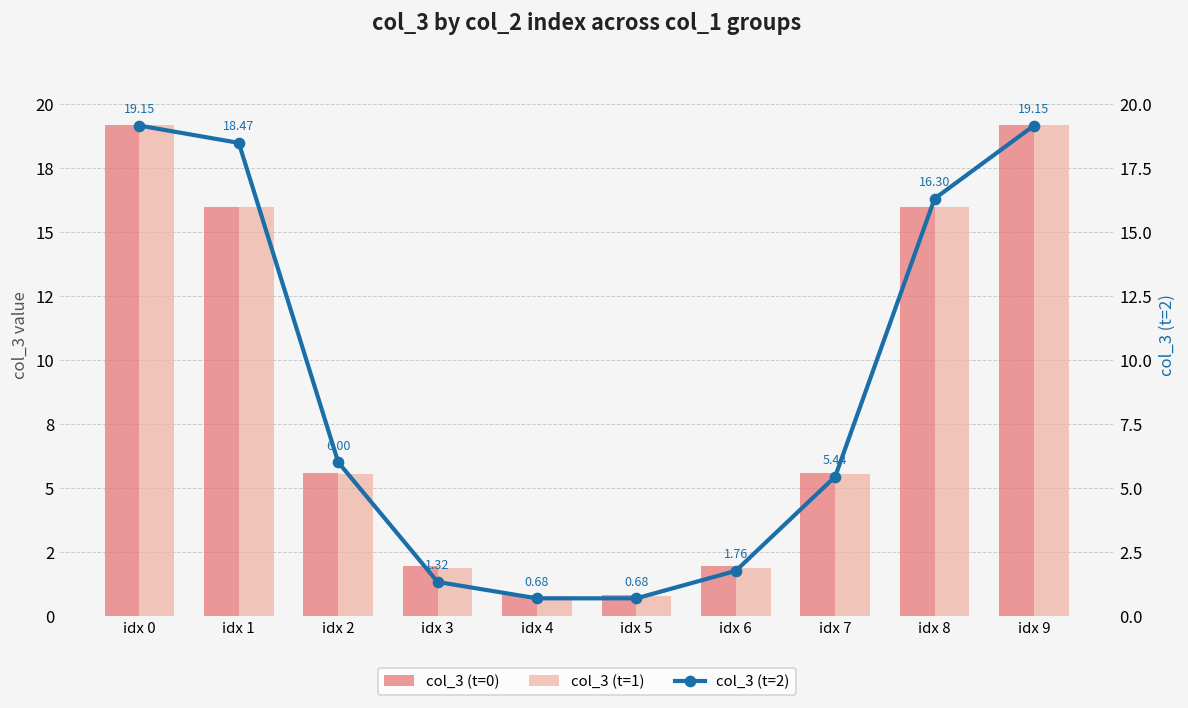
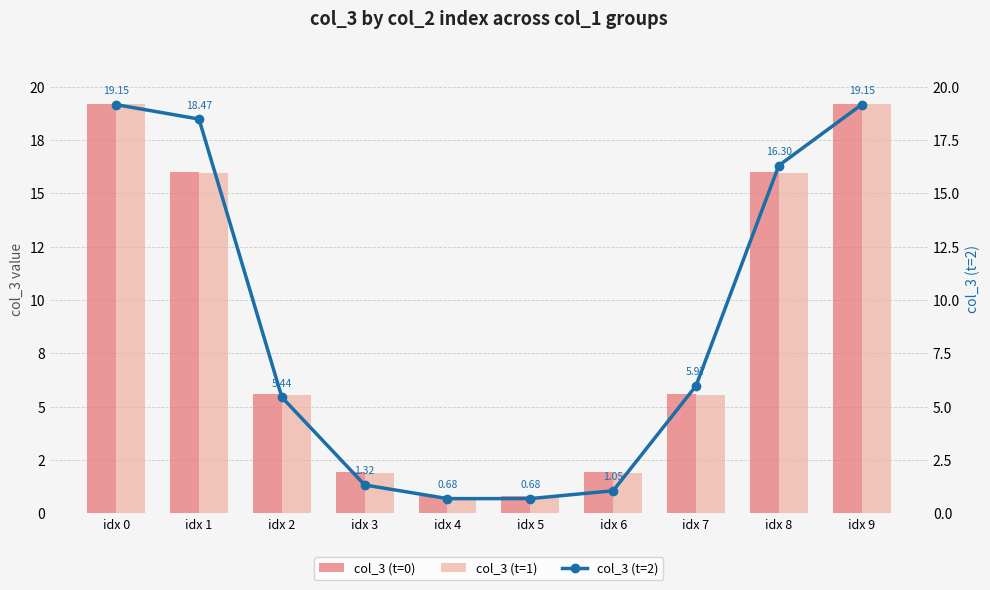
  {
    "col_3 (t=2)": {
      "idx 0": 19.15,
      "idx 1": 18.47,
-     "idx 2": 6.00,
+     "idx 2": 5.44,
      "idx 3": 1.32,
      "idx 4": 0.68,
      "idx 5": 0.68,
-     "idx 6": 1.76,
-     "idx 7": 5.44,
+     "idx 6": 1.05,
+     "idx 7": 5.97,
      "idx 8": 16.30,
      "idx 9": 19.15
    }
  }
